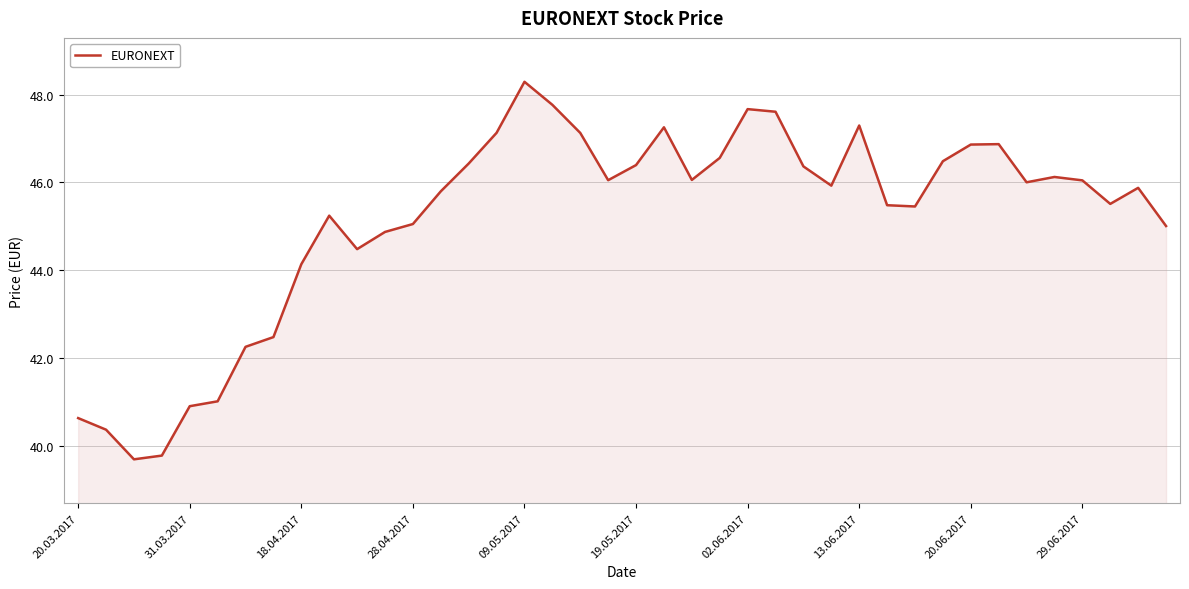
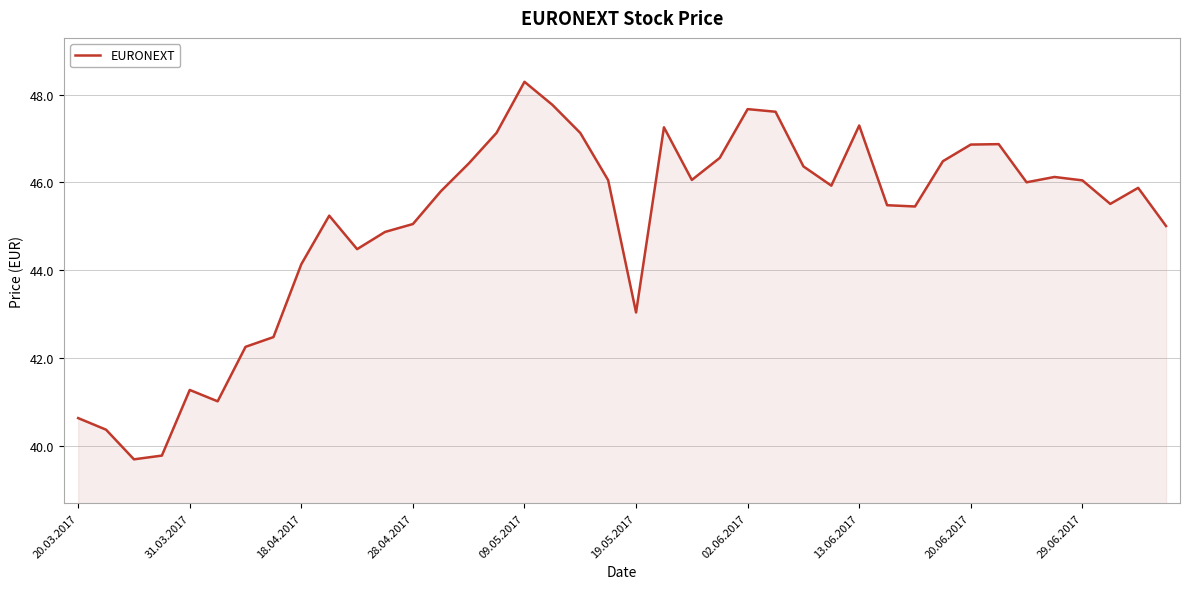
  {
    "20.03.2017": 40.6,
-   "31.03.2017": 40.9,
+   "31.03.2017": 41.3,
    "18.04.2017": 44.1,
    "28.04.2017": 45.1,
    "09.05.2017": 48.3,
-   "19.05.2017": 46.4,
+   "19.05.2017": 43.0,
    "02.06.2017": 47.7,
    "13.06.2017": 47.3,
    "20.06.2017": 46.9,
    "29.06.2017": 46.0
  }
